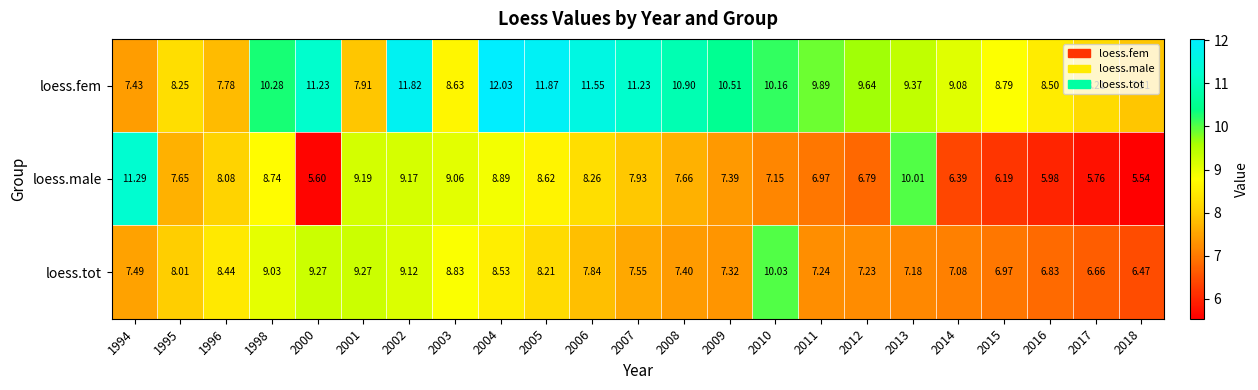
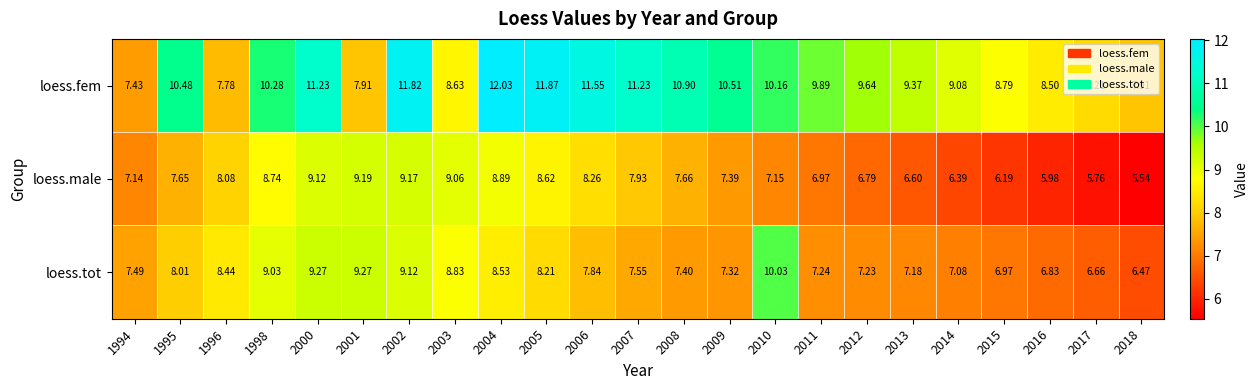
  {
    "loess.fem": {
      "1994": 7.43,
-     "1995": 8.25,
+     "1995": 10.48,
      "1996": 7.78,
      "1998": 10.28,
      "2000": 11.23,
      "2001": 7.91,
      "2002": 11.82,
      "2003": 8.63,
      "2004": 12.03,
      "2005": 11.87,
      "2006": 11.55,
      "2007": 11.23,
      "2008": 10.90,
      "2009": 10.51,
      "2010": 10.16,
      "2011": 9.89,
      "2012": 9.64,
      "2013": 9.37,
      "2014": 9.08,
      "2015": 8.79,
      "2016": 8.50
    },
    "loess.male": {
-     "1994": 11.29,
+     "1994": 7.14,
      "1995": 7.65,
      "1996": 8.08,
      "1998": 8.74,
-     "2000": 5.60,
+     "2000": 9.12,
      "2001": 9.19,
      "2002": 9.17,
      "2003": 9.06,
      "2004": 8.89,
      "2005": 8.62,
      "2006": 8.26,
      "2007": 7.93,
      "2008": 7.66,
      "2009": 7.39,
      "2010": 7.15,
      "2011": 6.97,
      "2012": 6.79,
-     "2013": 10.01,
+     "2013": 6.60,
      "2014": 6.39,
      "2015": 6.19,
      "2016": 5.98,
      "2017": 5.76,
      "2018": 5.54
    },
    "loess.tot": {
      "1994": 7.49,
      "1995": 8.01,
      "1996": 8.44,
      "1998": 9.03,
      "2000": 9.27,
      "2001": 9.27,
      "2002": 9.12,
      "2003": 8.83,
      "2004": 8.53,
      "2005": 8.21,
      "2006": 7.84,
      "2007": 7.55,
      "2008": 7.40,
      "2009": 7.32,
      "2010": 10.03,
      "2011": 7.24,
      "2012": 7.23,
      "2013": 7.18,
      "2014": 7.08,
      "2015": 6.97,
      "2016": 6.83,
      "2017": 6.66,
      "2018": 6.47
    }
  }
